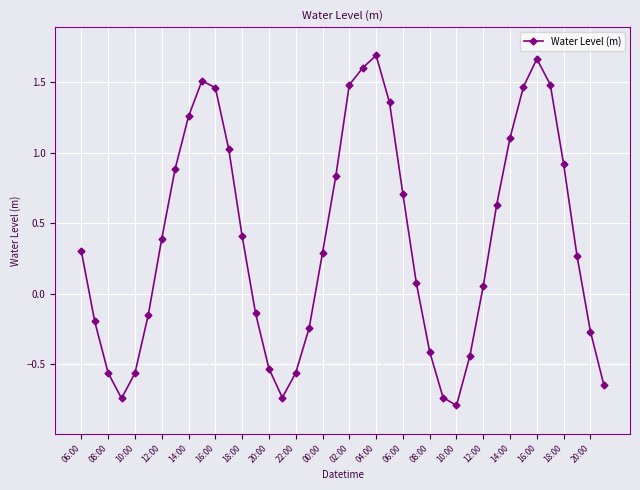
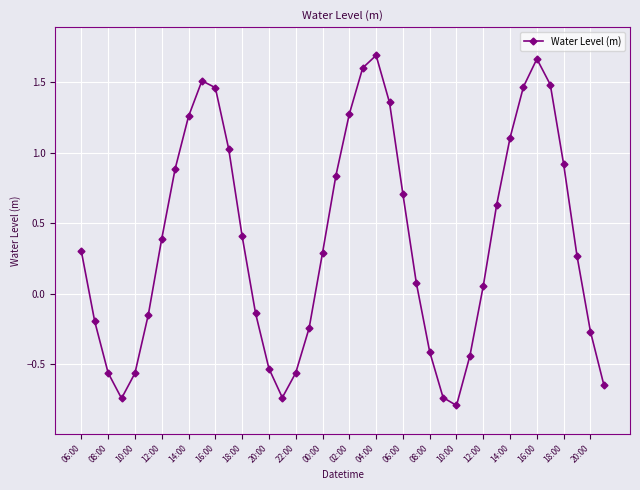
  {
    "22:00": -0.56,
    "00:00": 0.29,
-   "02:00": 1.48,
+   "02:00": 1.27,
    "04:00": 1.69
  }
